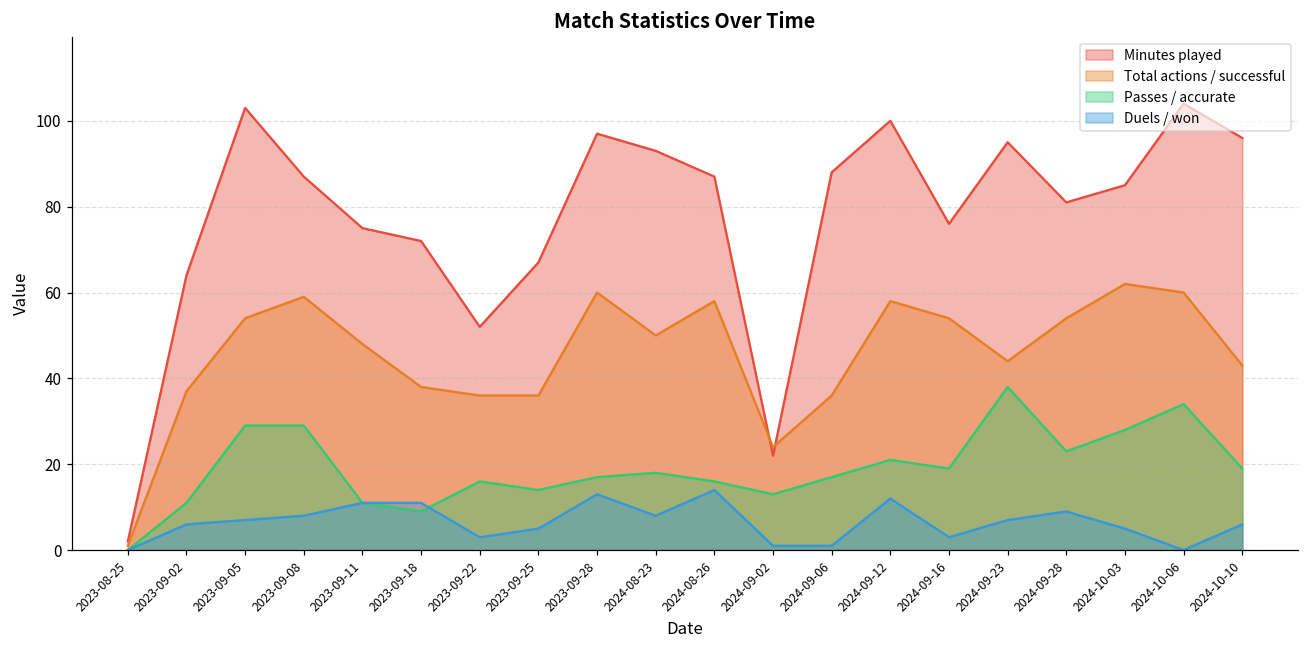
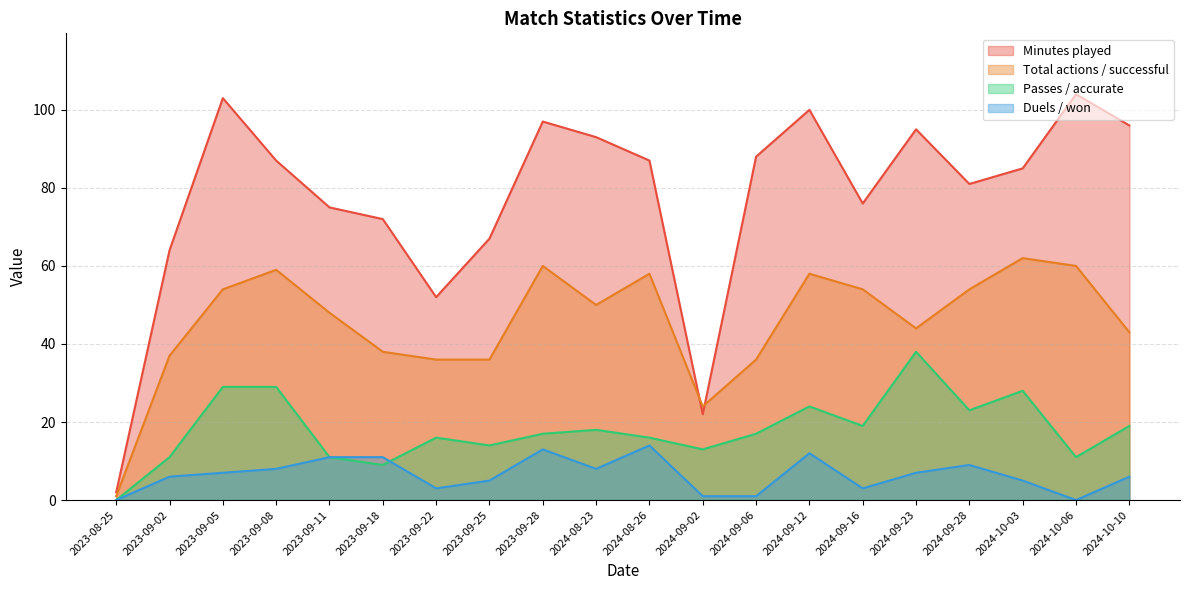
  {
    "Passes / accurate": {
      "2023-09-02": 11,
      "2023-09-05": 29,
      "2023-09-08": 29,
      "2023-09-18": 9,
      "2023-09-22": 16,
      "2023-09-25": 14,
      "2023-09-28": 17,
      "2024-08-23": 18,
      "2024-08-26": 16,
      "2024-09-02": 13,
      "2024-09-06": 17,
-     "2024-09-12": 21,
+     "2024-09-12": 24,
      "2024-09-16": 19,
      "2024-09-23": 38,
      "2024-09-28": 23,
      "2024-10-03": 28,
-     "2024-10-06": 34,
+     "2024-10-06": 11,
      "2024-10-10": 19
    },
    "Duels / won": {
      "2023-09-02": 6,
      "2023-09-05": 7,
      "2023-09-08": 8,
      "2023-09-18": 11,
      "2023-09-22": 3,
      "2023-09-25": 5,
      "2023-09-28": 13,
      "2024-08-23": 8,
      "2024-08-26": 14,
      "2024-09-02": 1,
      "2024-09-06": 1,
      "2024-09-12": 12,
      "2024-09-16": 3,
      "2024-09-23": 7,
      "2024-09-28": 9,
      "2024-10-03": 5,
      "2024-10-06": 0,
      "2024-10-10": 6
    }
  }
